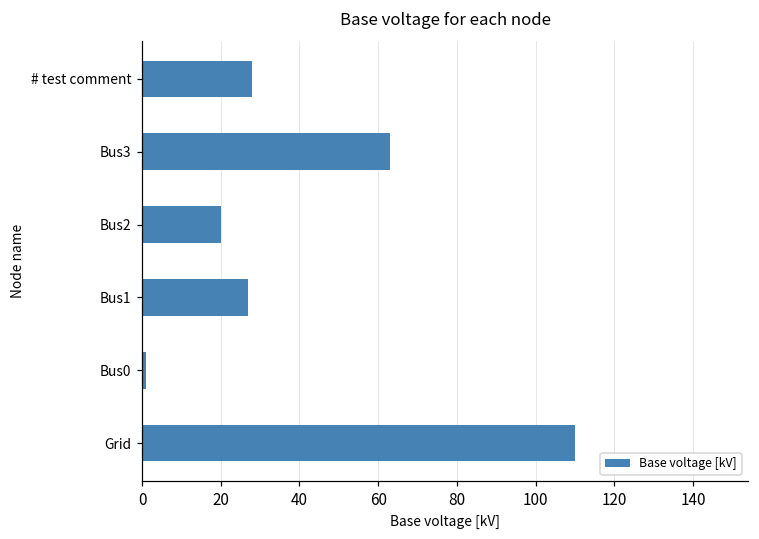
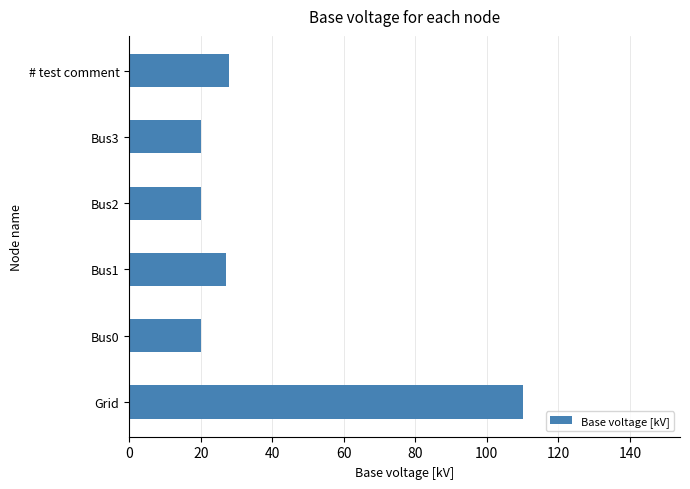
  {
    "# test comment": 28,
-   "Bus3": 63,
+   "Bus3": 20,
    "Bus2": 20,
    "Bus1": 27,
-   "Bus0": 1,
+   "Bus0": 20,
    "Grid": 110
  }
